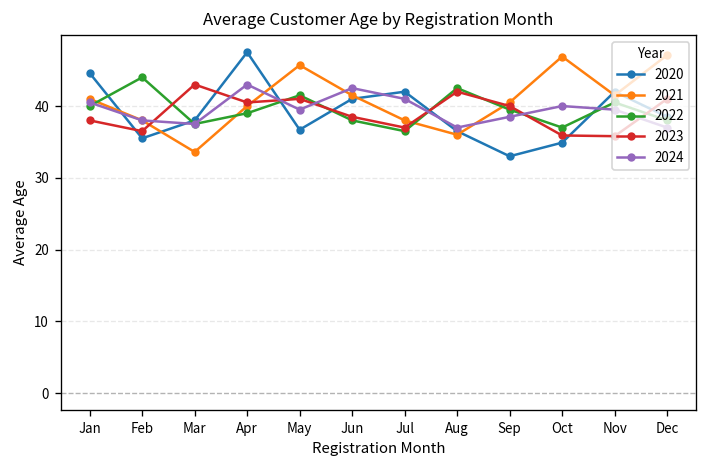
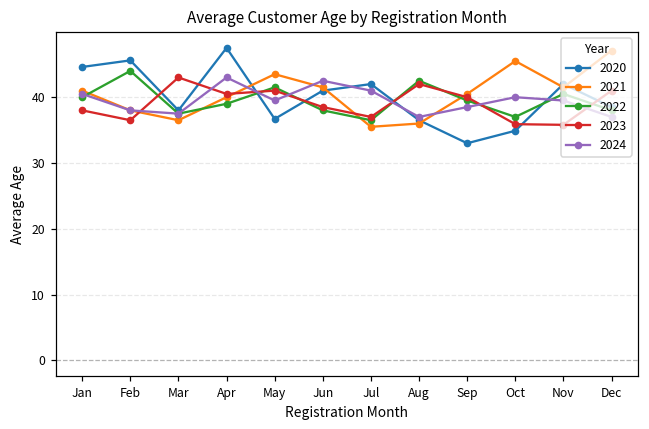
  {
    "2020": {
      "Jan": 45,
-     "Feb": 36,
+     "Feb": 46,
      "Mar": 38,
      "Apr": 48,
      "May": 37,
      "Jun": 41,
      "Jul": 42,
      "Aug": 37,
      "Sep": 33,
      "Oct": 35
    },
    "2021": {
      "Jan": 41,
-     "Mar": 34,
+     "Mar": 37,
      "Apr": 40,
-     "May": 46,
+     "May": 44,
      "Jun": 42,
-     "Jul": 38,
+     "Jul": 36,
      "Aug": 36,
      "Sep": 41,
-     "Oct": 47
+     "Oct": 46
    },
    "2022": {
      "Jan": 40,
      "Feb": 44,
      "Apr": 39,
      "May": 42,
      "Jun": 38,
      "Jul": 37,
      "Aug": 43,
      "Sep": 40,
      "Oct": 37
    },
    "2023": {
      "Jan": 38,
      "Feb": 37,
      "Mar": 43,
      "Apr": 41,
      "May": 41,
      "Jun": 39,
      "Jul": 37,
      "Aug": 42,
      "Sep": 40,
      "Oct": 36
    },
    "2024": {
      "Jan": 41,
      "Apr": 43,
      "May": 40,
      "Jun": 43,
      "Jul": 41,
      "Aug": 37,
      "Sep": 39,
      "Oct": 40
    }
  }
